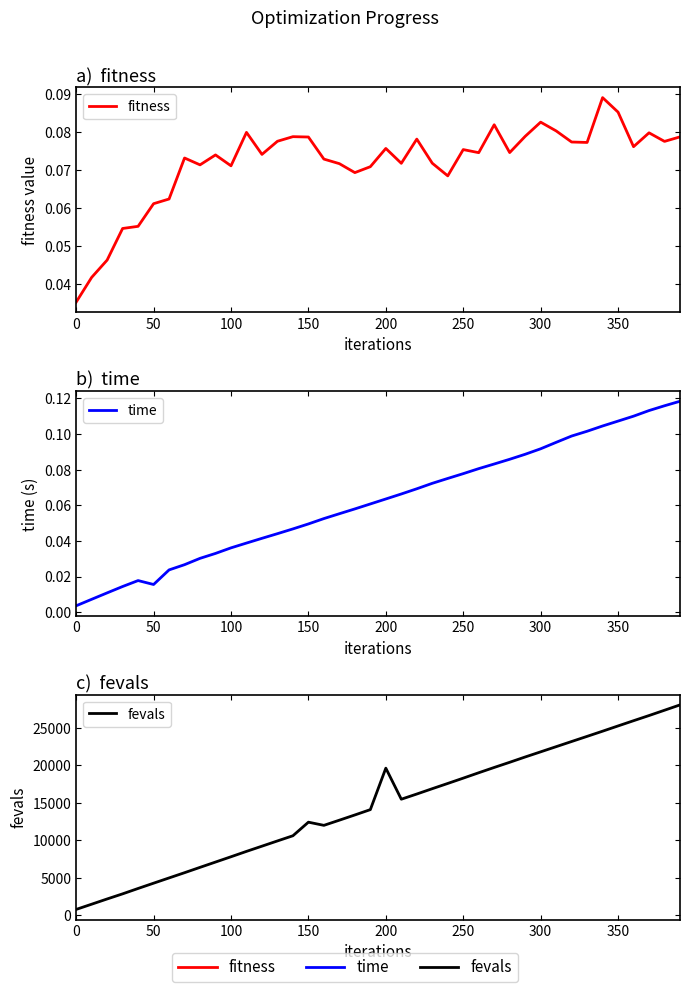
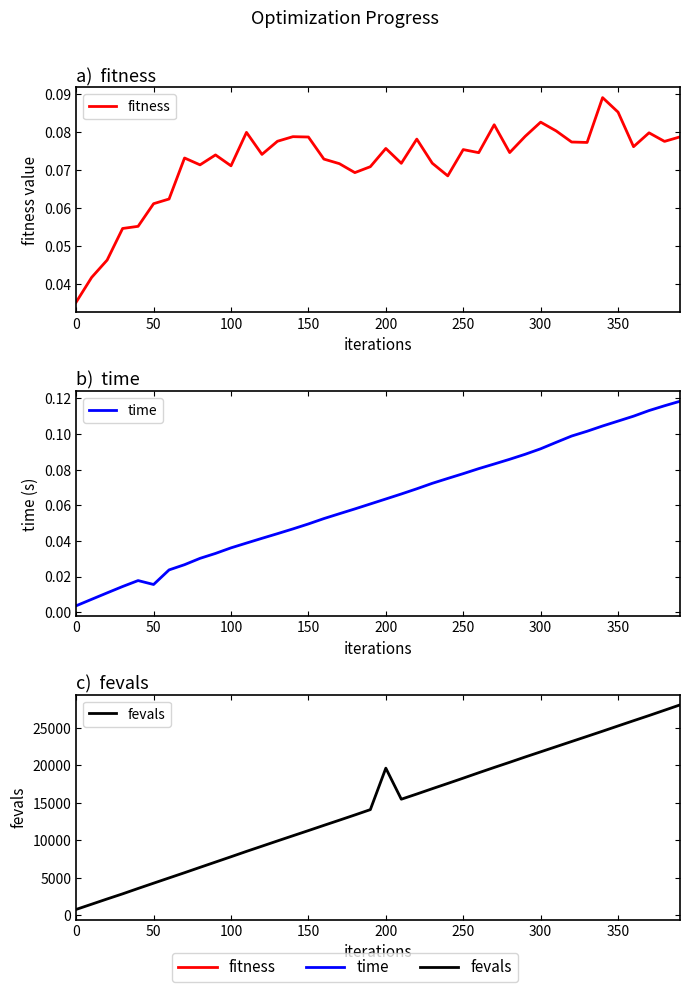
  {
    "a) fitness": {
      "0": 0.035,
      "50": 0.061,
      "100": 0.071,
      "150": 0.079,
      "200": 0.076,
      "250": 0.075,
      "300": 0.083,
      "350": 0.085
    },
    "b) time": {
      "0": 0.004,
      "50": 0.016,
      "100": 0.036,
      "150": 0.050,
      "200": 0.064,
      "250": 0.078,
      "300": 0.092,
      "350": 0.107
    },
    "c) fevals": {
      "0": 1000,
      "50": 4000,
      "100": 8000,
-     "150": 12000,
+     "150": 11000,
      "200": 20000,
      "250": 18000,
      "300": 22000,
      "350": 25000
    }
  }
